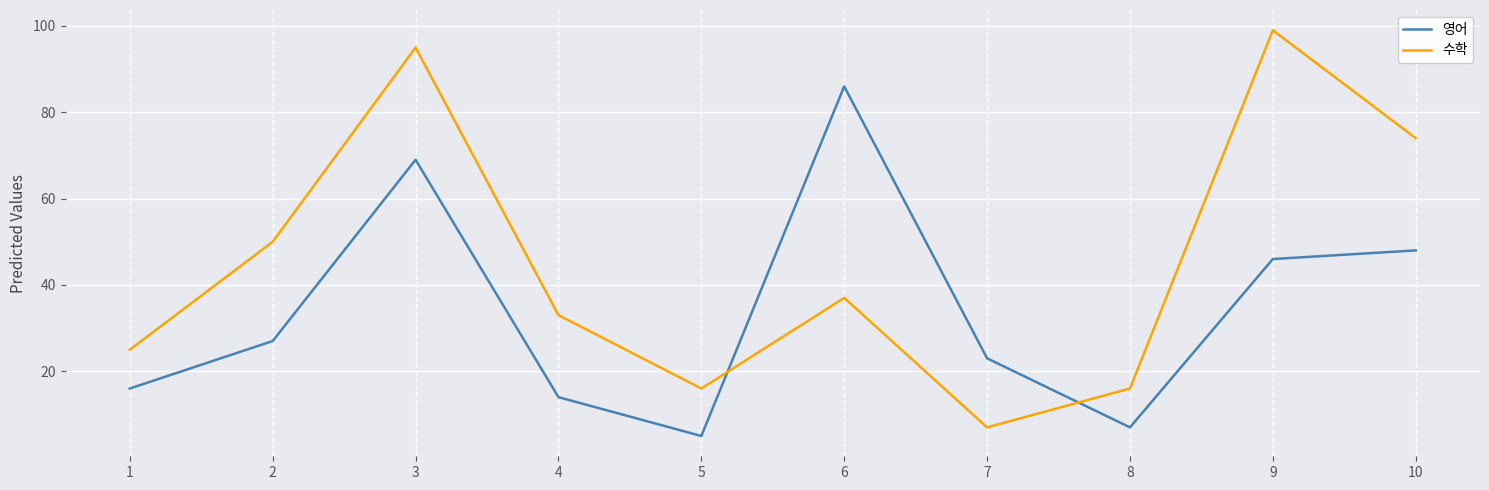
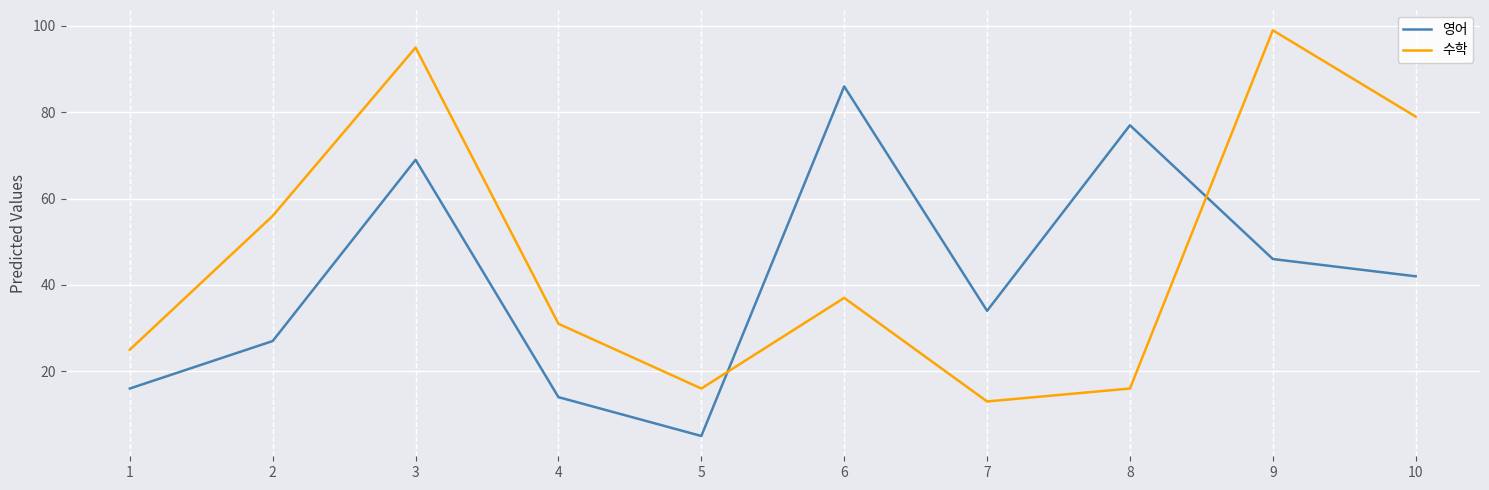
  {
    "영어": {
      "1": 16,
      "2": 27,
      "3": 69,
      "4": 14,
      "5": 5,
      "6": 86,
-     "7": 23,
-     "8": 7,
+     "7": 34,
+     "8": 77,
      "9": 46,
-     "10": 48
+     "10": 42
    },
    "수학": {
      "1": 25,
-     "2": 50,
+     "2": 56,
      "3": 95,
-     "4": 33,
+     "4": 31,
      "5": 16,
      "6": 37,
-     "7": 7,
+     "7": 13,
      "8": 16,
      "9": 99,
-     "10": 74
+     "10": 79
    }
  }
